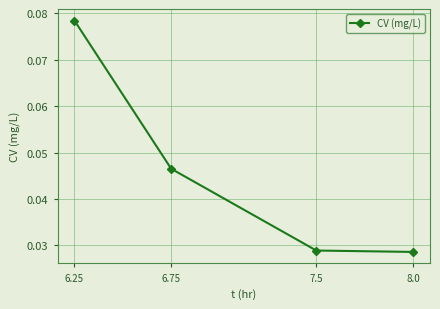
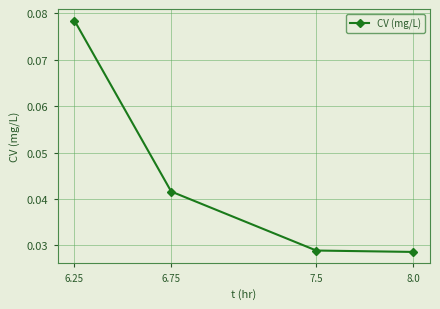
  {
    "6.25": 0.078,
-   "6.75": 0.047,
+   "6.75": 0.042,
    "7.5": 0.029,
    "8.0": 0.029
  }
